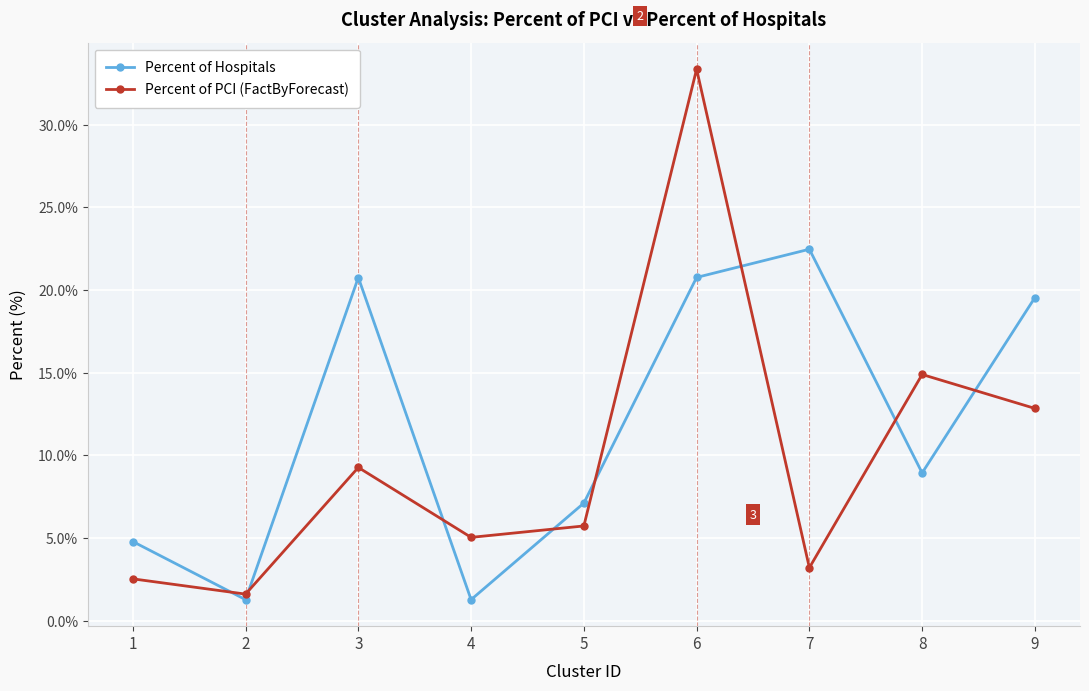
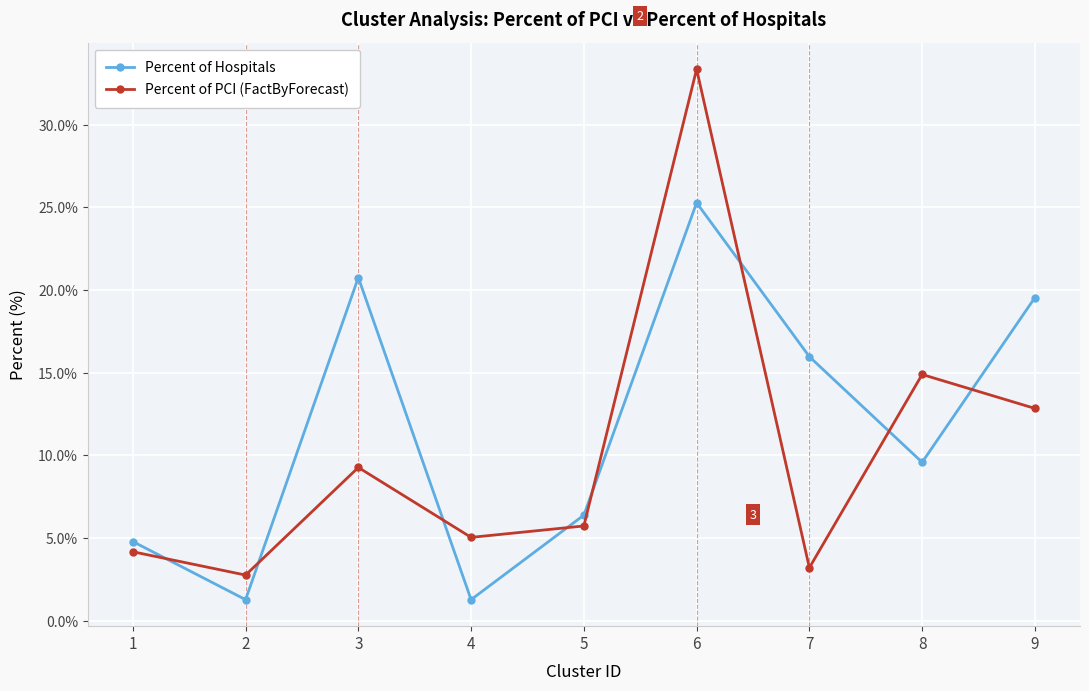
  {
    "Percent of Hospitals": {
      "1": "4.8%",
      "2": "1.3%",
      "3": "20.8%",
      "4": "1.3%",
-     "5": "7.1%",
-     "6": "20.8%",
-     "7": "22.5%",
-     "8": "8.9%",
+     "5": "6.4%",
+     "6": "25.3%",
+     "7": "16.0%",
+     "8": "9.6%",
      "9": "19.5%"
    },
    "Percent of PCI (FactByForecast)": {
-     "1": "2.5%",
-     "2": "1.6%",
+     "1": "4.2%",
+     "2": "2.8%",
      "3": "9.3%",
      "4": "5.0%",
      "5": "5.7%",
      "6": "33.4%",
      "7": "3.2%",
      "8": "14.9%",
      "9": "12.8%"
    }
  }
